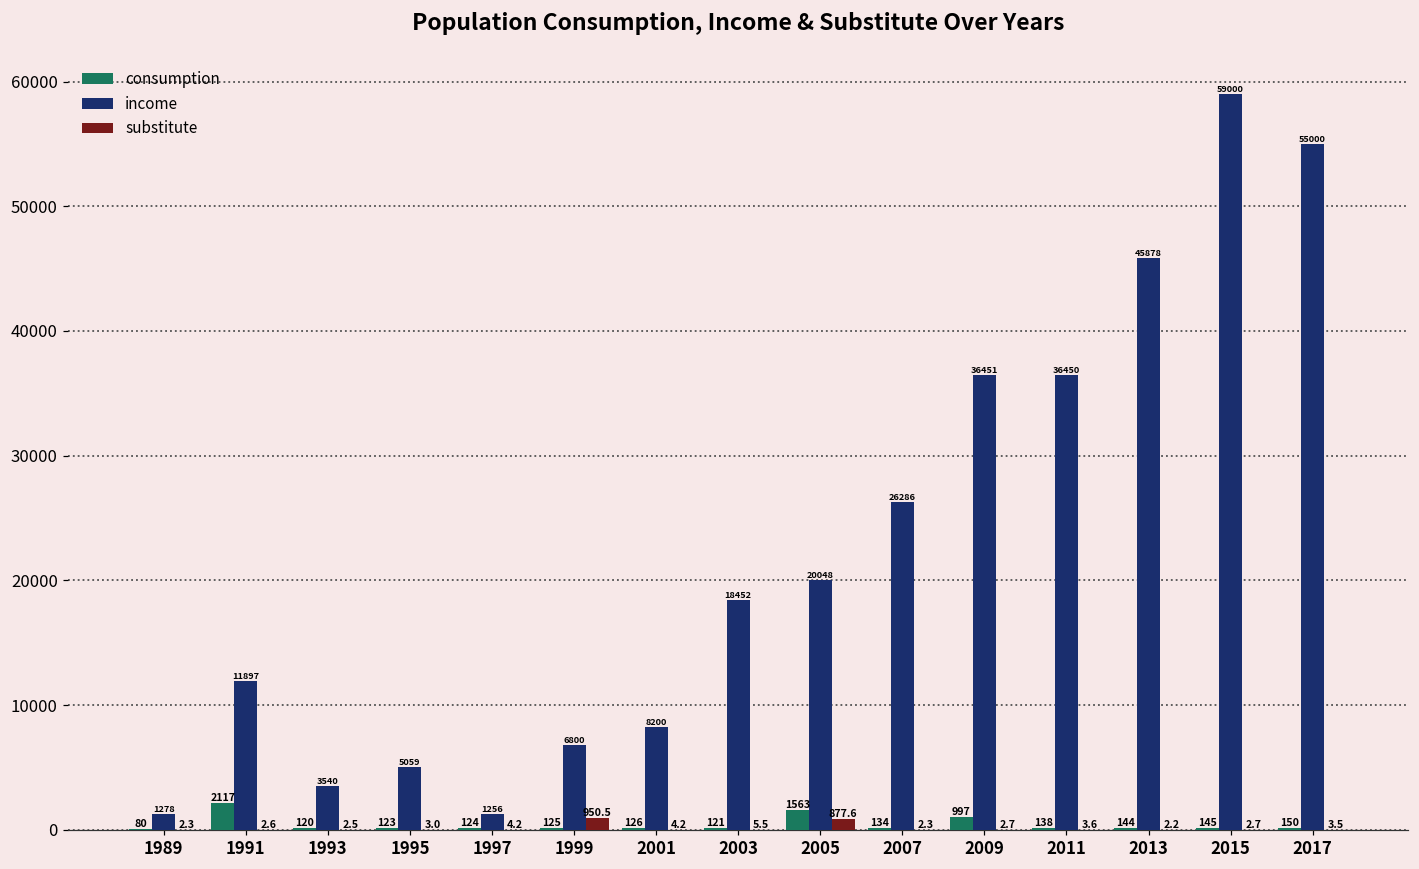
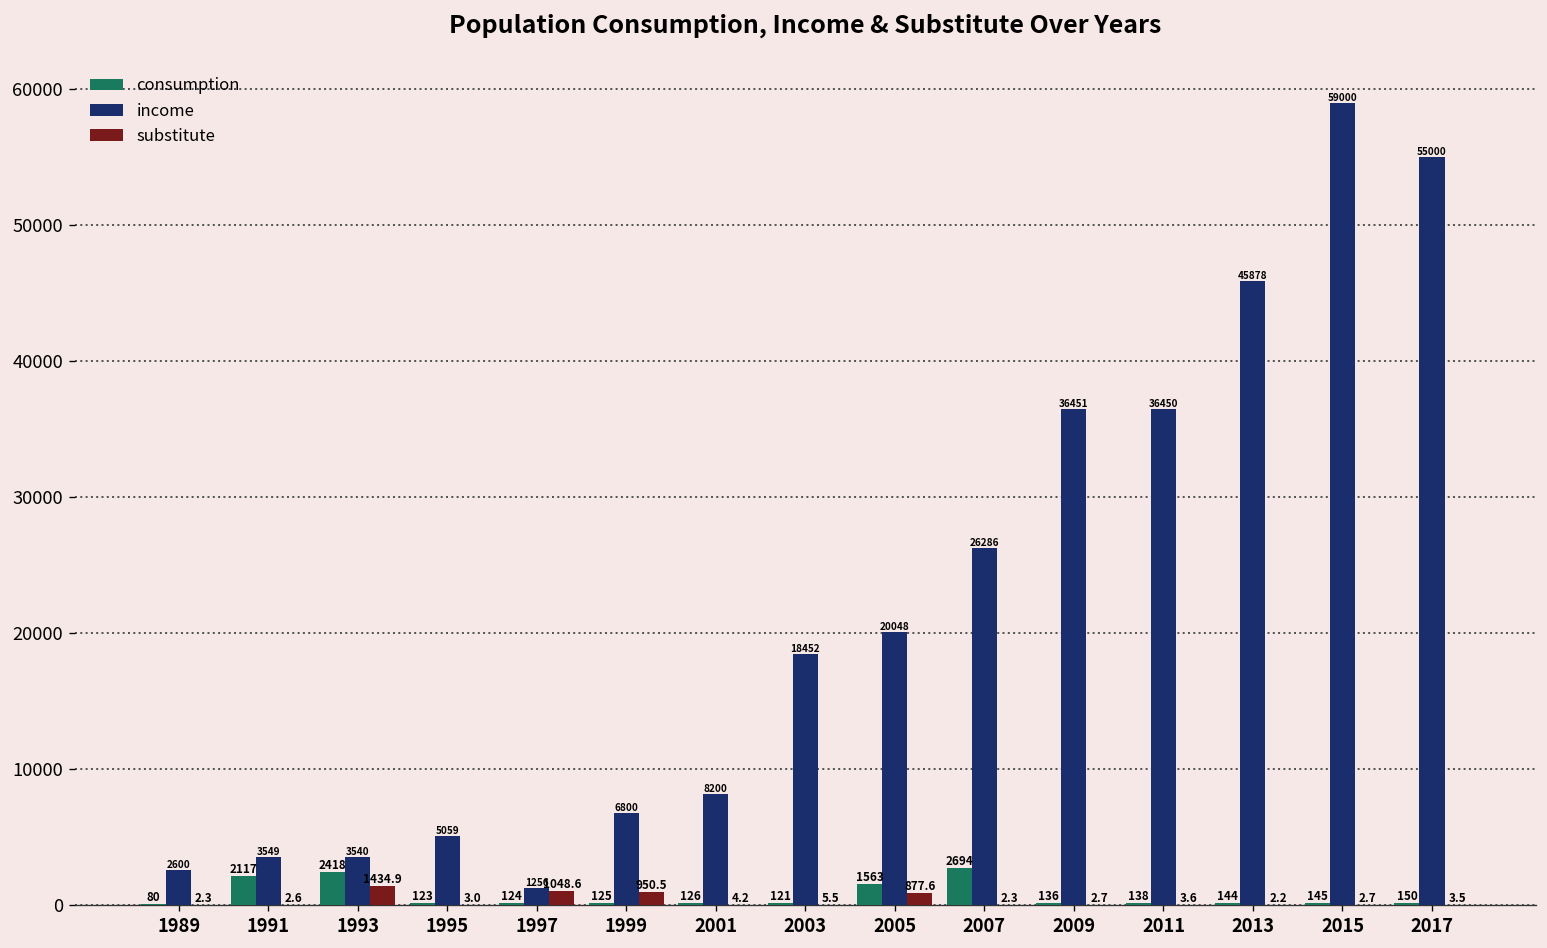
  {
    "consumption": {
      "1989": 80,
      "1991": 2117,
-     "1993": 120,
+     "1993": 2418,
      "1995": 123,
      "1997": 124,
      "1999": 125,
      "2001": 126,
      "2003": 121,
      "2005": 1563,
-     "2007": 134,
-     "2009": 997,
+     "2007": 2694,
+     "2009": 136,
      "2011": 138,
      "2013": 144,
      "2015": 145,
      "2017": 150
    },
    "income": {
-     "1989": 1278,
-     "1991": 11897,
+     "1989": 2600,
+     "1991": 3549,
      "1993": 3540,
      "1995": 5059,
      "1999": 6800,
      "2001": 8200,
      "2003": 18452,
      "2005": 20048,
      "2007": 26286,
      "2009": 36451,
      "2011": 36450,
      "2013": 45878,
      "2015": 59000,
      "2017": 55000
    },
    "substitute": {
      "1989": 2.3,
      "1991": 2.6,
-     "1993": 2.5,
+     "1993": 1434.9,
      "1995": 3.0,
-     "1997": 4.2,
+     "1997": 1048.6,
      "1999": 950.5,
      "2001": 4.2,
      "2003": 5.5,
      "2005": 877.6,
      "2007": 2.3,
      "2009": 2.7,
      "2011": 3.6,
      "2013": 2.2,
      "2015": 2.7,
      "2017": 3.5
    }
  }
